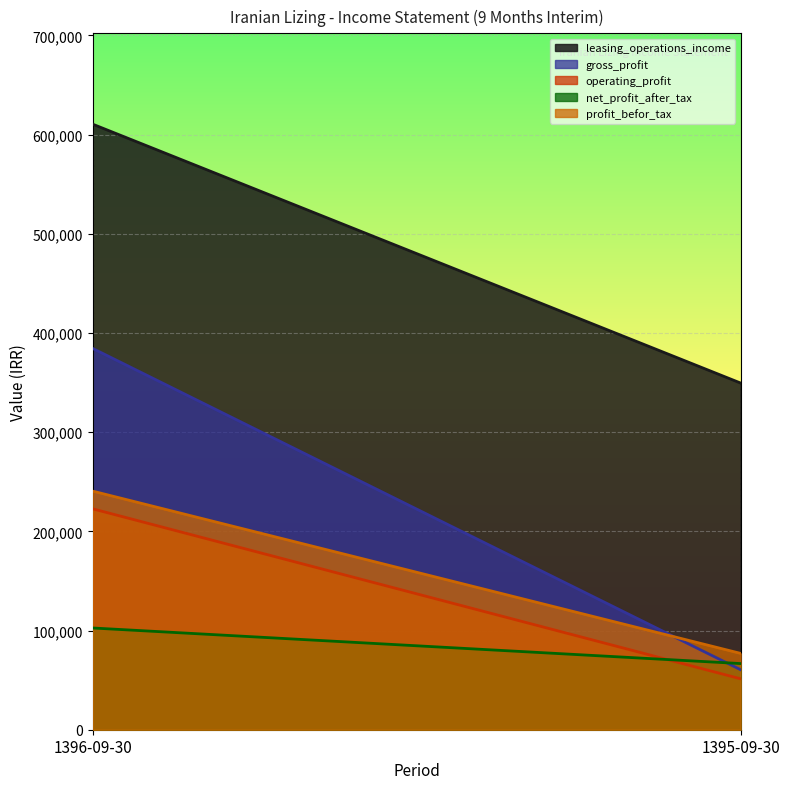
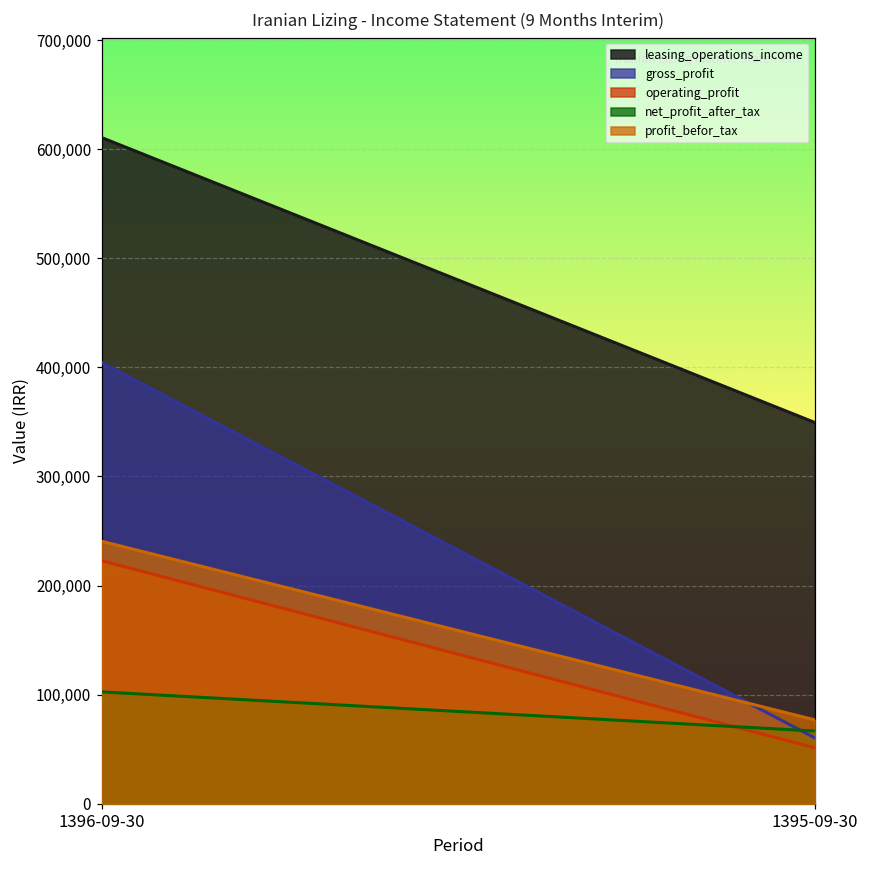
  {
    "leasing_operations_income": {
      "1396-09-30": "610,000",
      "1395-09-30": "350,000"
    },
    "gross_profit": {
-     "1396-09-30": "380,000",
+     "1396-09-30": "400,000",
      "1395-09-30": "60,000"
    },
    "net_profit_after_tax": {
      "1396-09-30": "100,000",
      "1395-09-30": "70,000"
    }
  }
